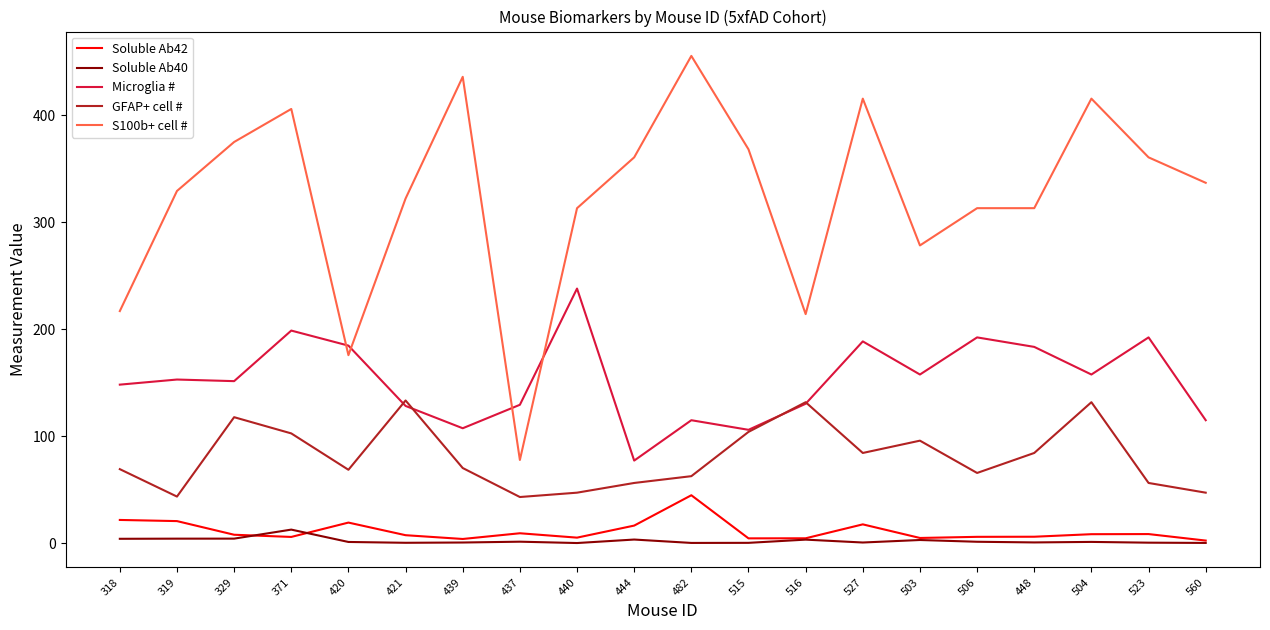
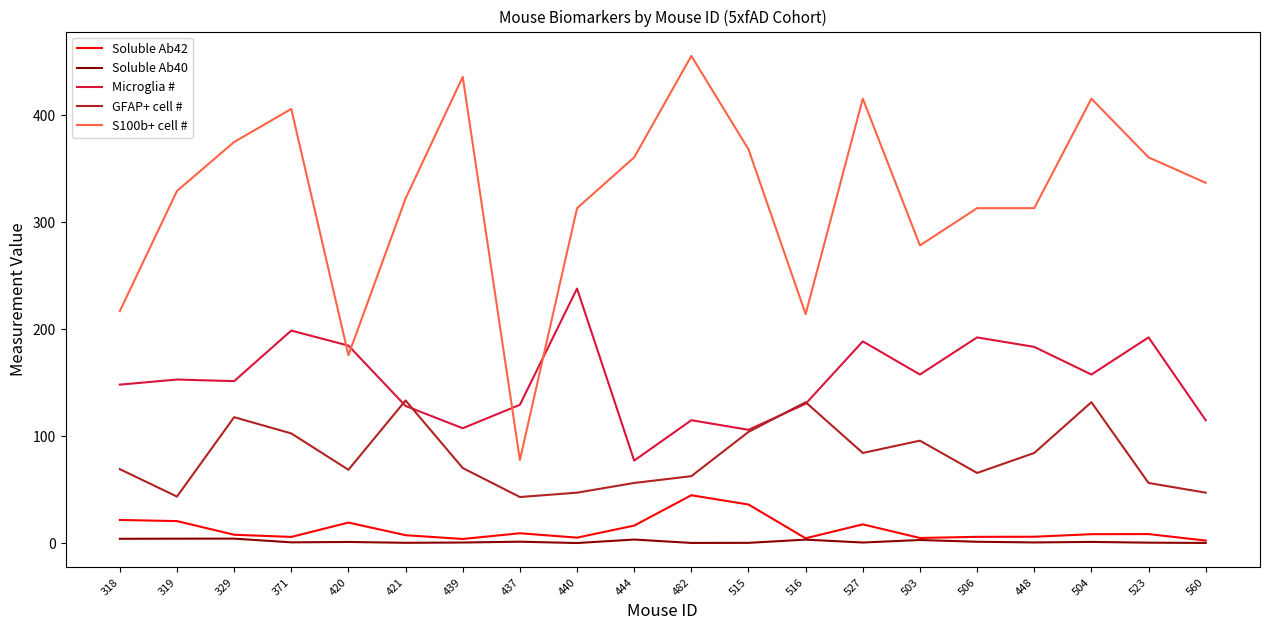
  {
    "Soluble Ab42": {
      "318": 22,
      "319": 21,
      "329": 8,
      "371": 6,
      "420": 19,
      "421": 8,
      "439": 4,
      "437": 9,
      "440": 5,
      "444": 17,
      "482": 45,
-     "515": 5,
+     "515": 36,
      "527": 18,
      "506": 6,
      "448": 6,
      "504": 9,
      "523": 9
    },
    "Soluble Ab40": {
      "318": 4,
      "319": 4,
      "329": 4,
-     "371": 13,
+     "371": 1,
      "420": 1,
      "421": 1,
      "439": 1,
      "437": 2,
      "440": 0,
      "444": 4,
      "482": 0,
      "515": 1,
      "527": 1,
      "506": 2,
      "448": 1,
      "504": 1,
      "523": 1
    },
    "S100b+ cell #": {
      "318": 217,
      "319": 329,
      "329": 375,
      "371": 406,
      "420": 176,
      "421": 322,
      "439": 436,
      "437": 78,
      "440": 313,
      "444": 361,
      "482": 455,
      "515": 368,
      "516": 214,
      "527": 415,
      "503": 278,
      "506": 313,
      "448": 313,
      "504": 415,
      "523": 361,
      "560": 337
    }
  }
